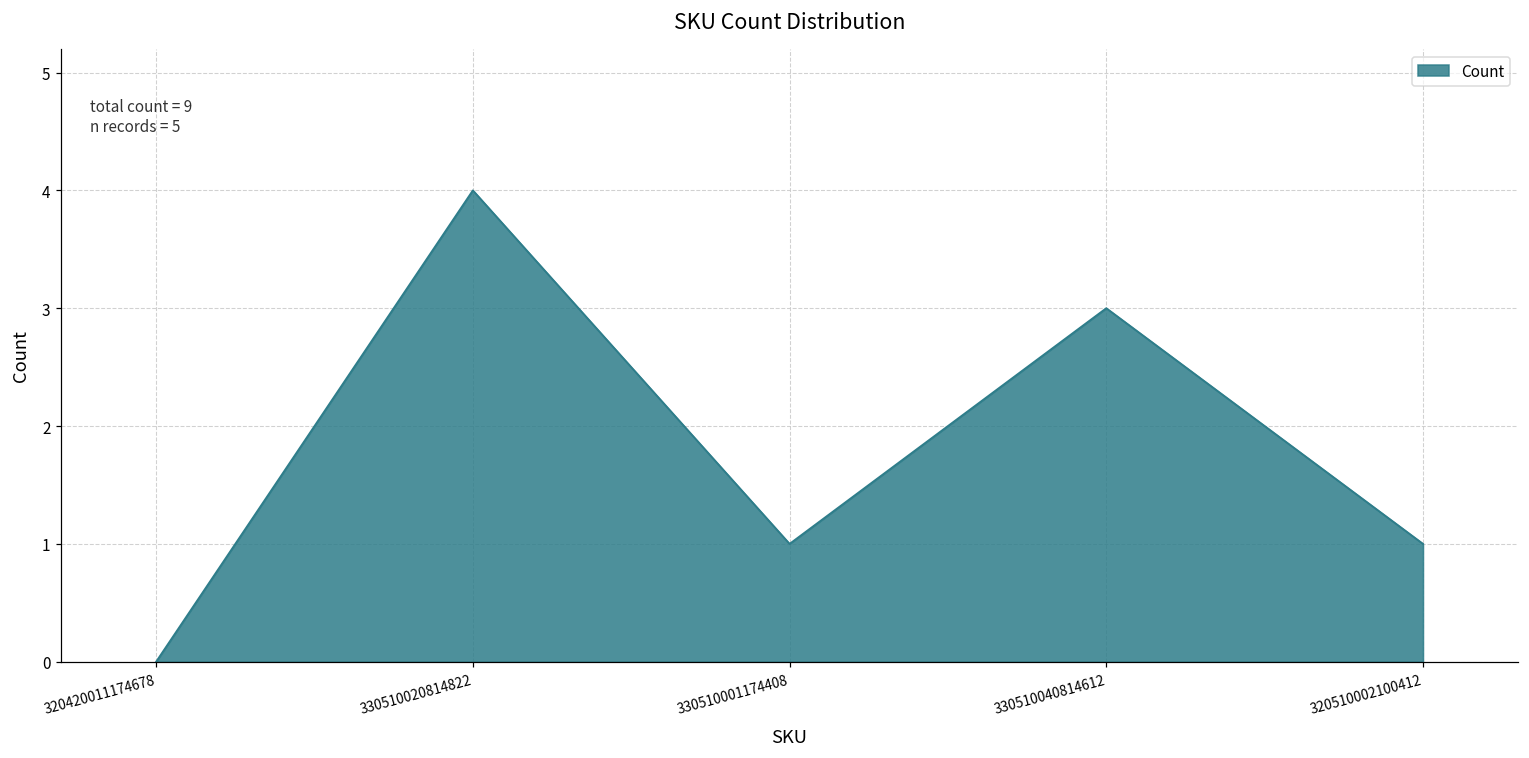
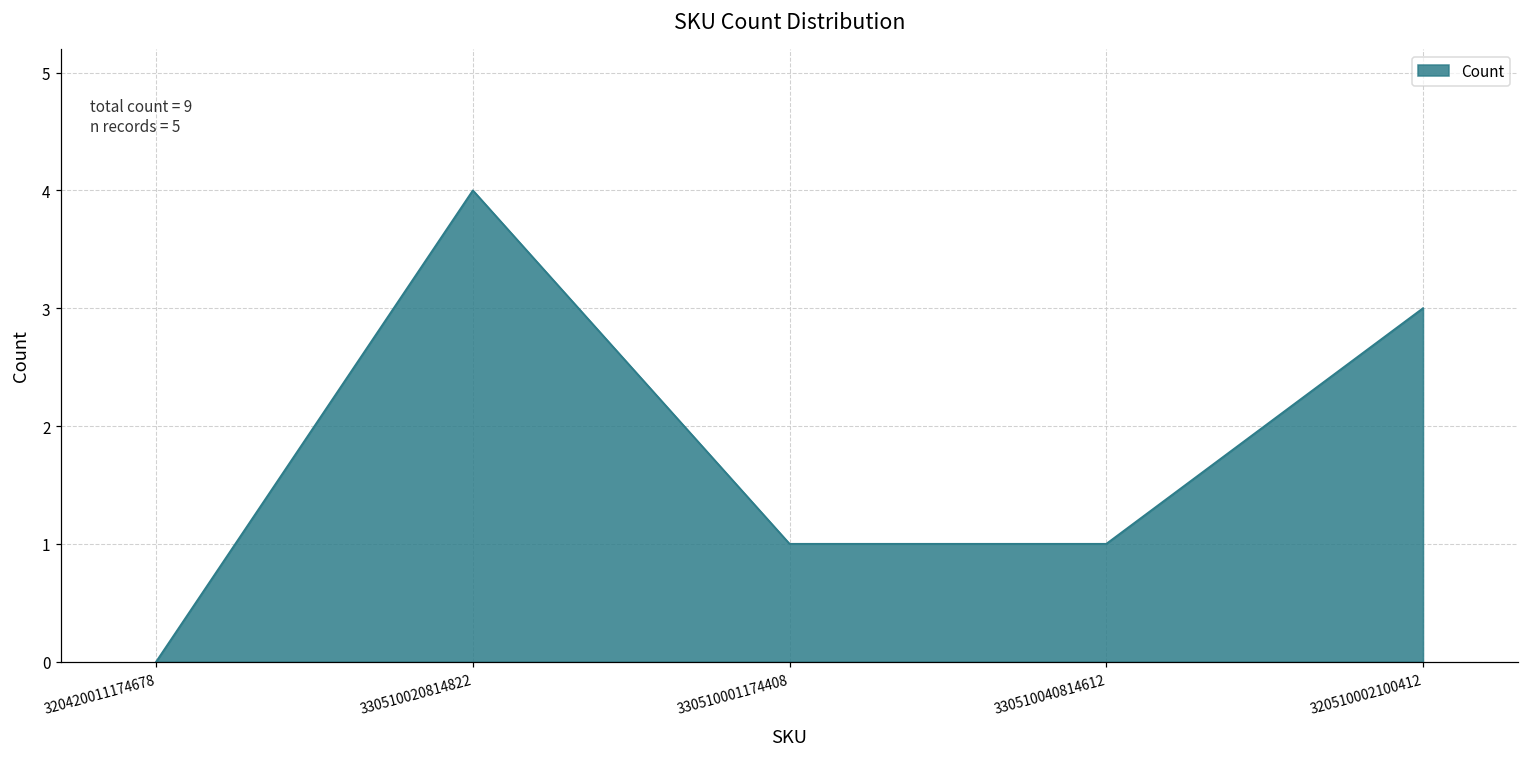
  {
    "320420011174678": 0,
    "330510020814822": 4,
    "330510001174408": 1,
-   "330510040814612": 3,
-   "320510002100412": 1
+   "330510040814612": 1,
+   "320510002100412": 3
  }
